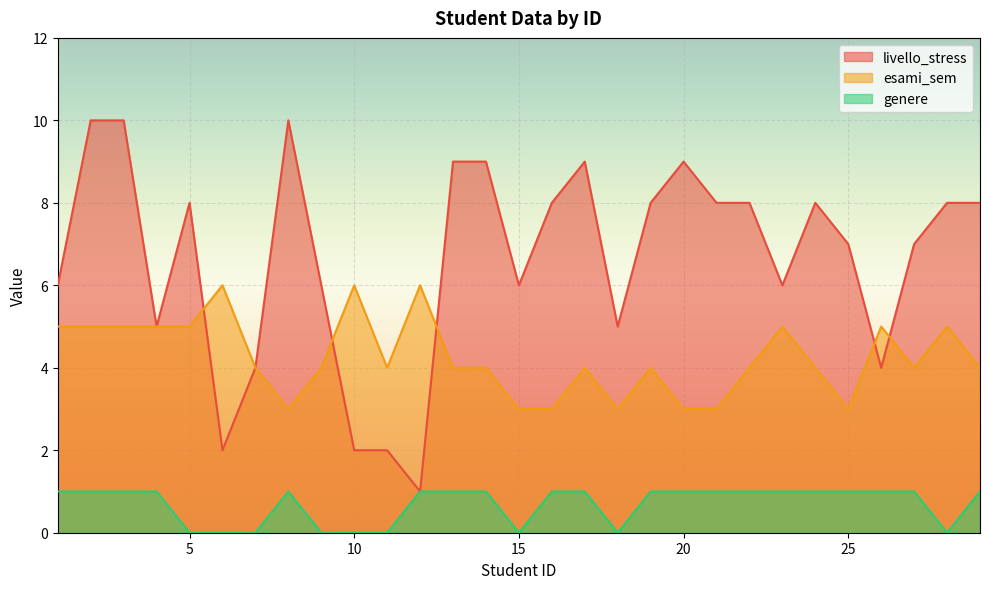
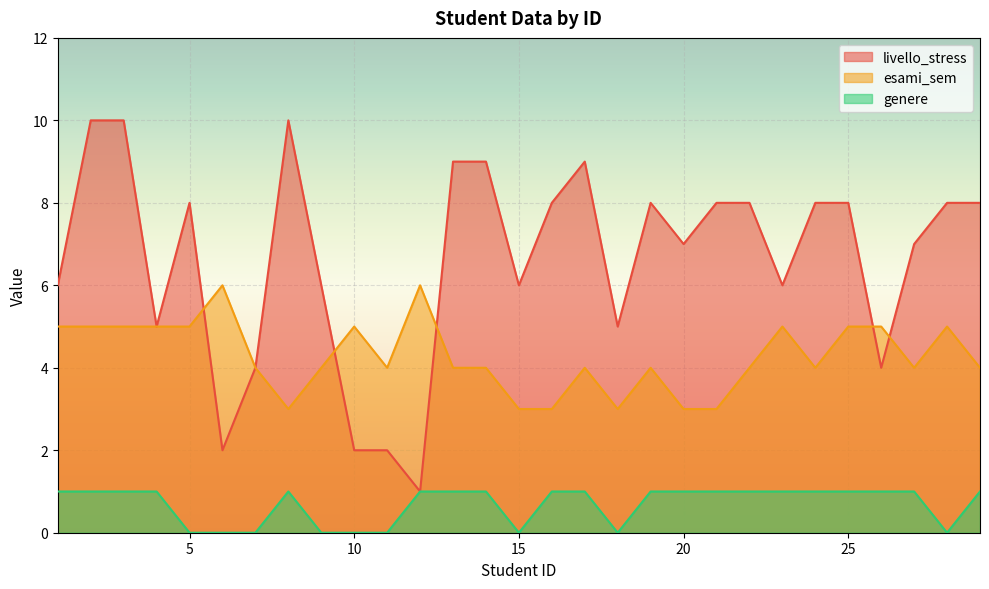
  {
    "livello_stress": {
      "5": 8,
      "10": 2,
      "15": 6,
-     "20": 9,
-     "25": 7
+     "20": 7,
+     "25": 8
    },
    "esami_sem": {
      "5": 5,
-     "10": 6,
+     "10": 5,
      "15": 3,
      "20": 3,
-     "25": 3
+     "25": 5
    },
    "genere": {
      "5": 0,
      "10": 0,
      "15": 0,
      "20": 1,
      "25": 1
    }
  }
